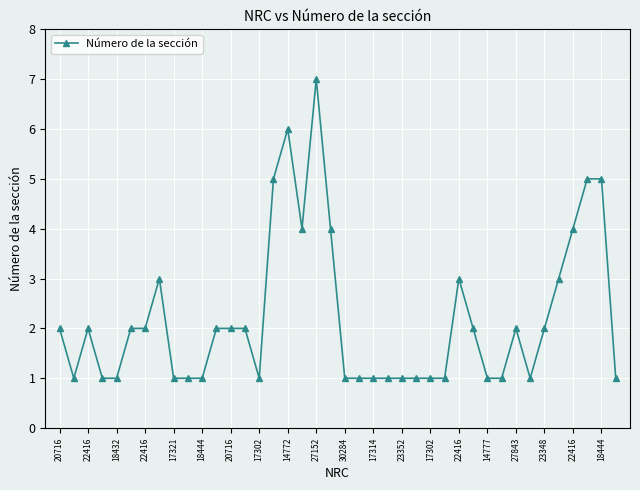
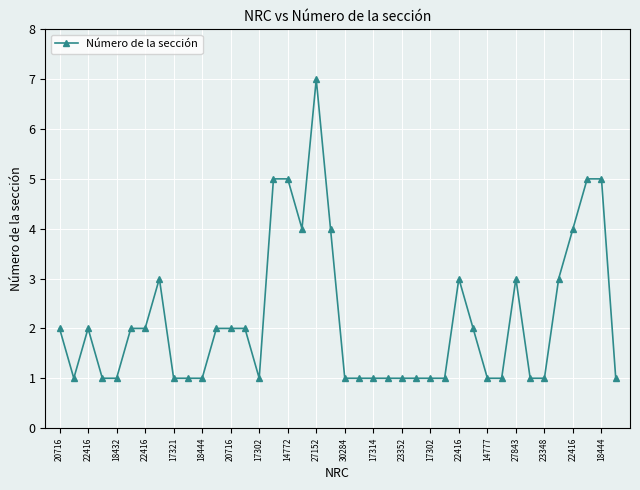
  {
    "18432": 1,
    "17321": 1,
-   "14772": 6,
+   "14772": 5,
    "27152": 7,
    "30284": 1,
    "17314": 1,
    "23352": 1,
    "14777": 1,
-   "27843": 2,
-   "23348": 2
+   "27843": 3,
+   "23348": 1
  }
